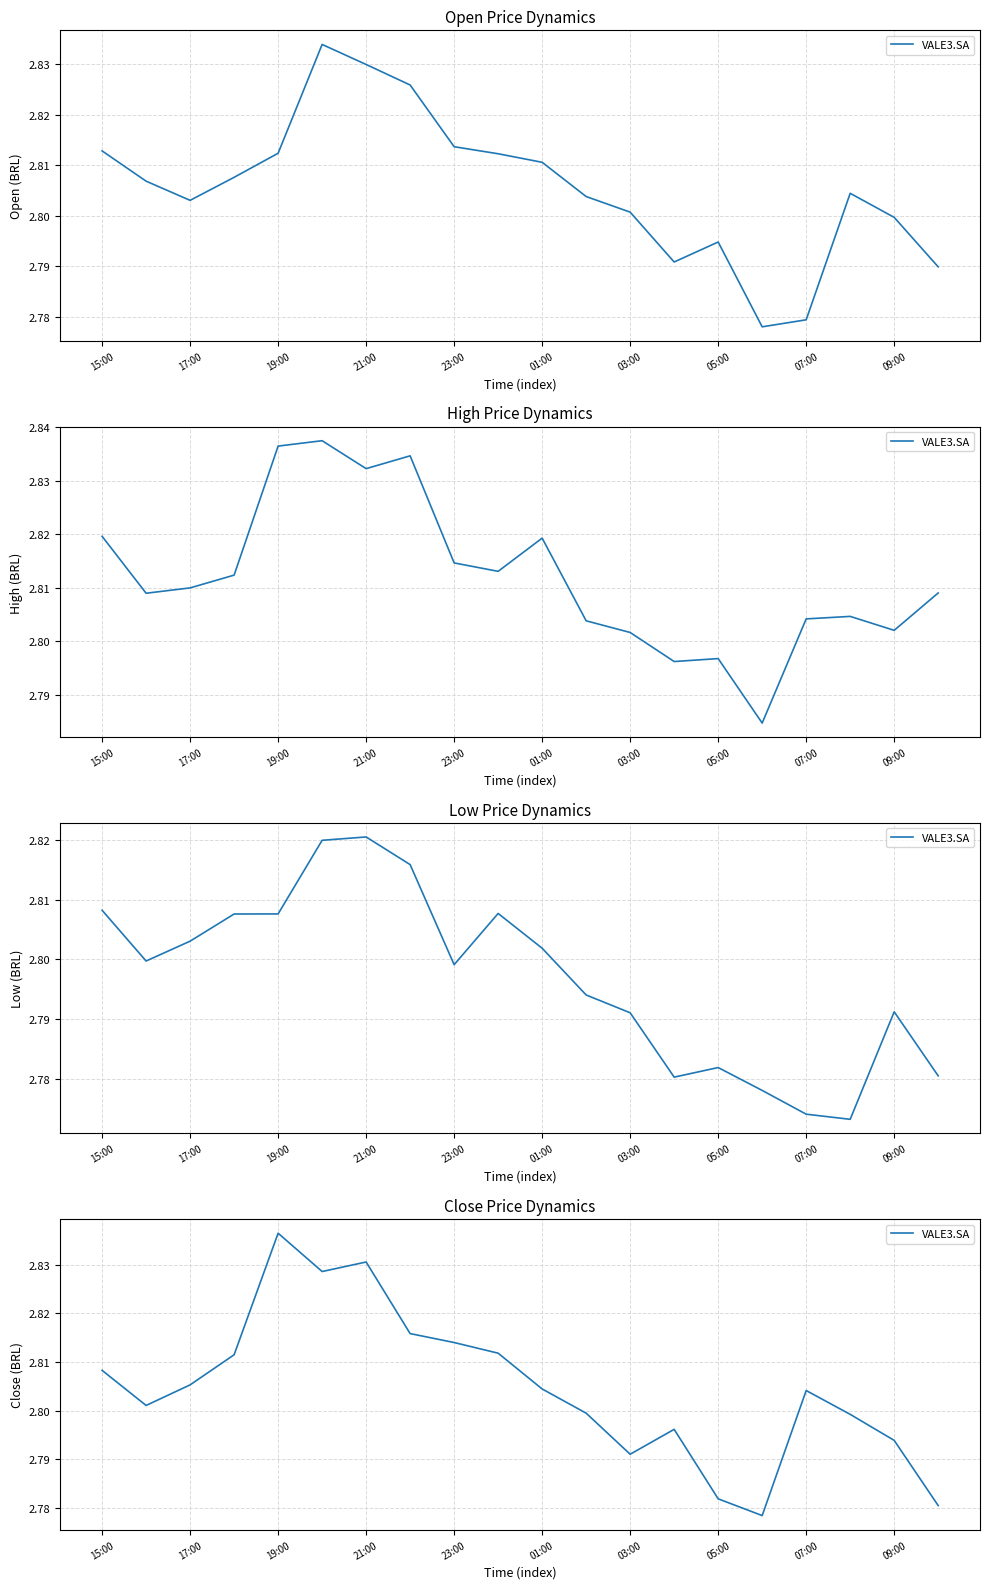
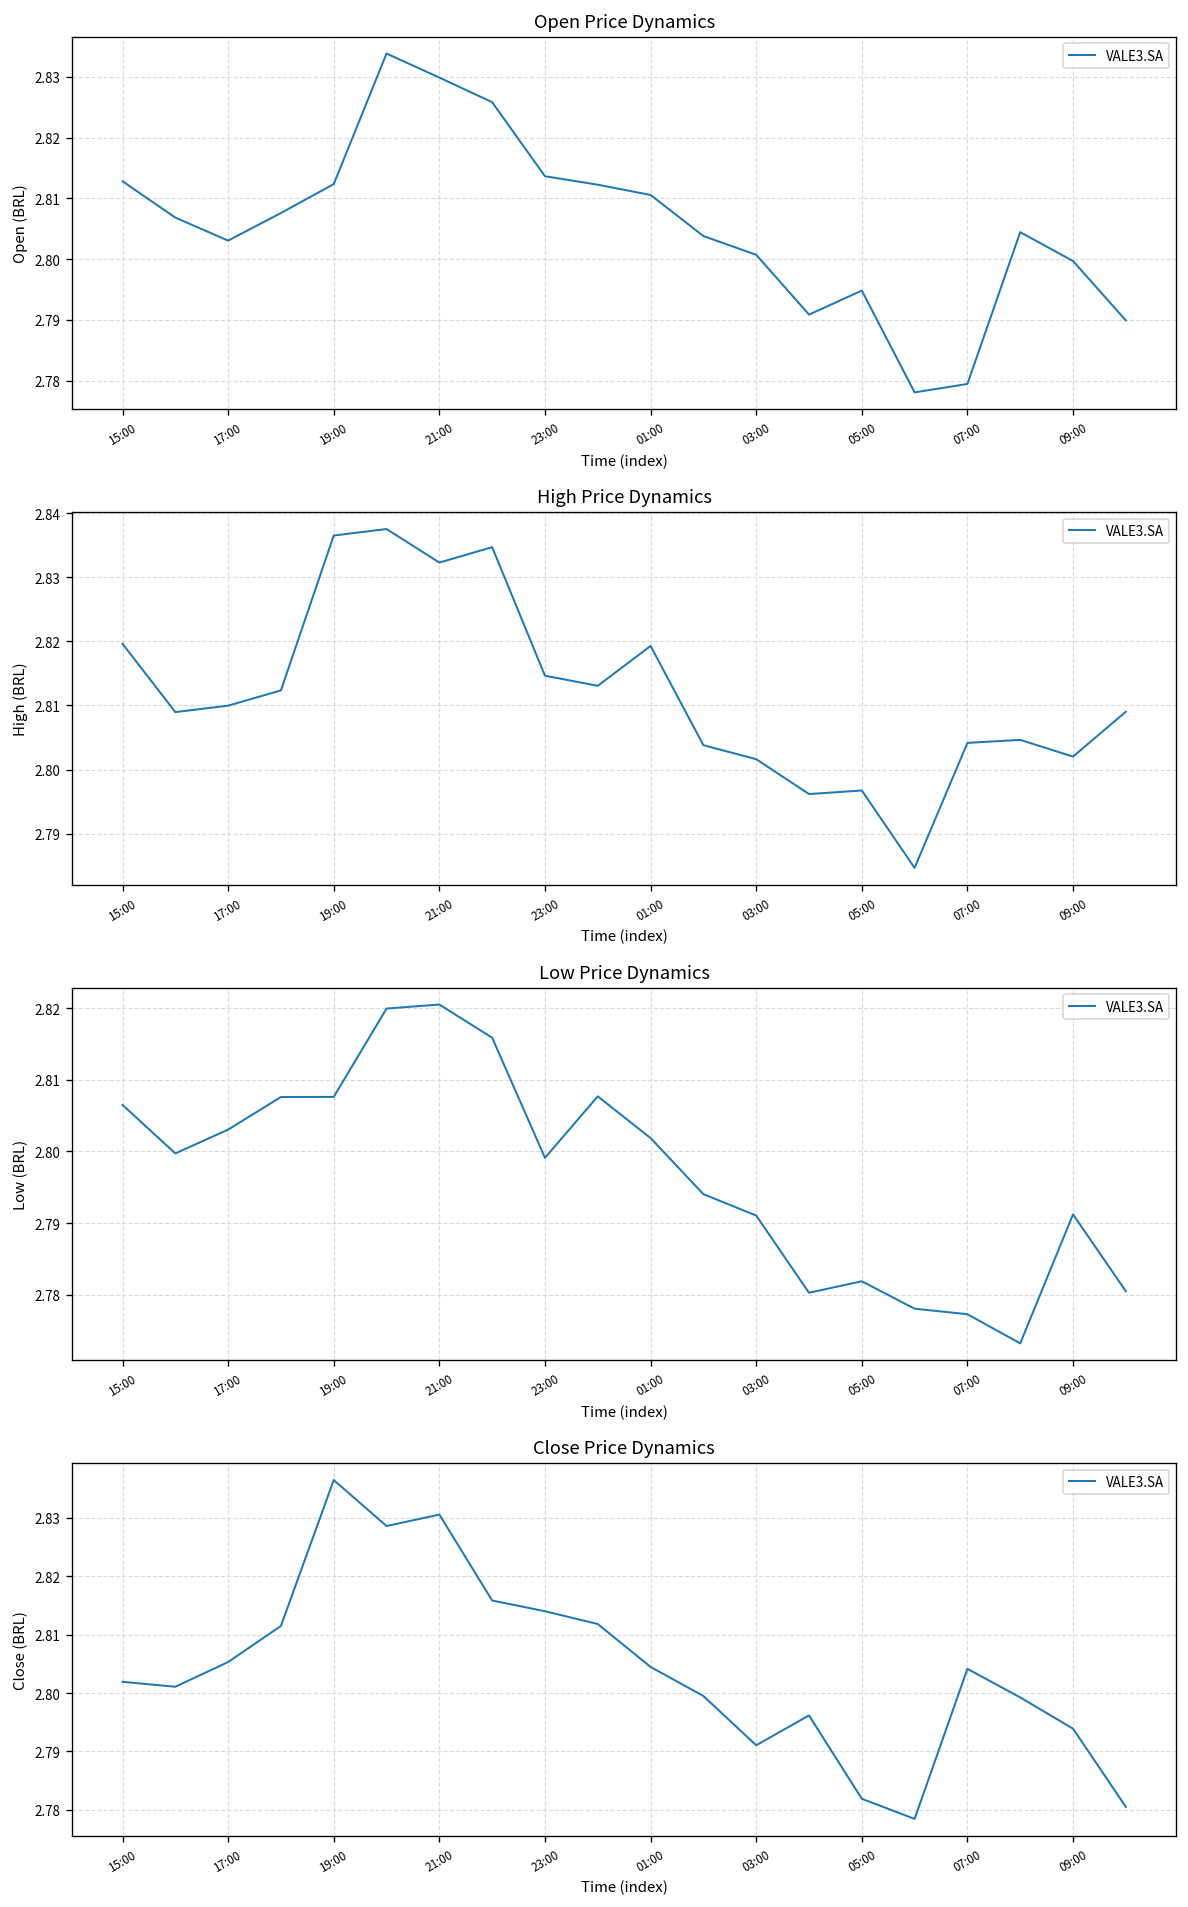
  {
    "Open Price Dynamics": {
      "15:00": 2.813,
      "17:00": 2.803,
      "19:00": 2.812,
      "21:00": 2.830,
      "23:00": 2.814,
      "01:00": 2.811,
      "03:00": 2.801,
      "05:00": 2.795,
      "07:00": 2.779,
      "09:00": 2.800
    },
    "High Price Dynamics": {
      "15:00": 2.820,
      "17:00": 2.810,
      "19:00": 2.836,
      "21:00": 2.832,
      "23:00": 2.815,
      "01:00": 2.819,
      "03:00": 2.802,
      "05:00": 2.797,
      "07:00": 2.804,
      "09:00": 2.802
    },
    "Low Price Dynamics": {
-     "15:00": 2.808,
+     "15:00": 2.806,
      "17:00": 2.803,
      "19:00": 2.808,
      "21:00": 2.820,
      "23:00": 2.799,
      "01:00": 2.802,
      "03:00": 2.791,
      "05:00": 2.782,
-     "07:00": 2.774,
+     "07:00": 2.777,
      "09:00": 2.791
    },
    "Close Price Dynamics": {
-     "15:00": 2.808,
+     "15:00": 2.802,
      "17:00": 2.805,
      "19:00": 2.836,
      "21:00": 2.831,
      "23:00": 2.814,
      "01:00": 2.804,
      "03:00": 2.791,
      "05:00": 2.782,
      "07:00": 2.804,
      "09:00": 2.794
    }
  }
